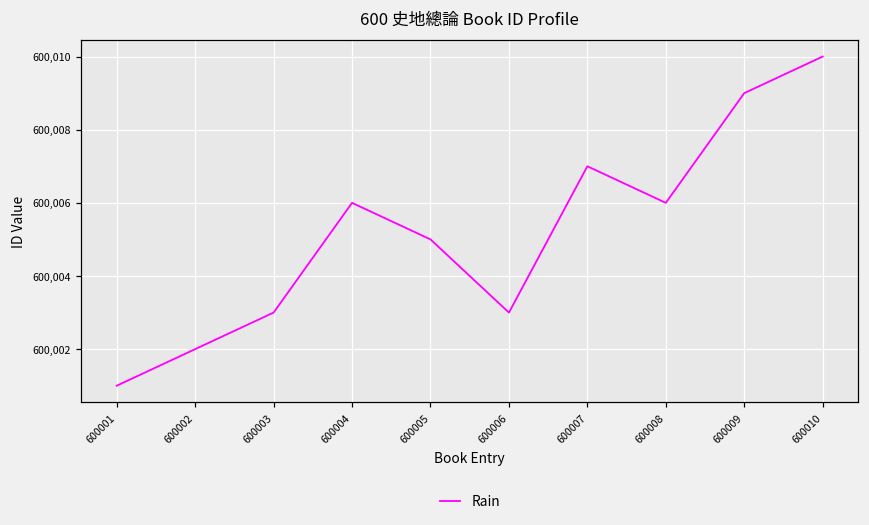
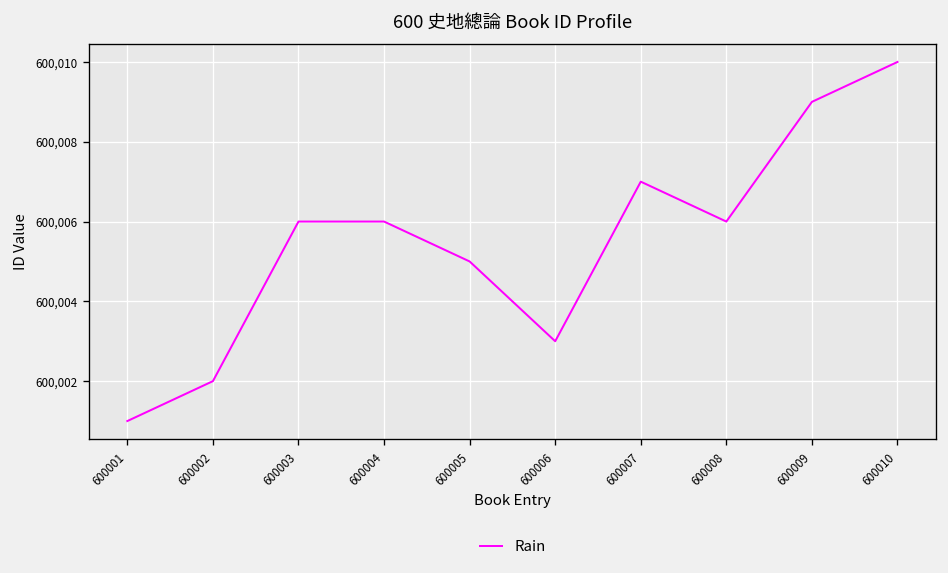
  {
    "600001": "600,001",
    "600002": "600,002",
-   "600003": "600,003",
+   "600003": "600,006",
    "600004": "600,006",
    "600005": "600,005",
    "600006": "600,003",
    "600007": "600,007",
    "600008": "600,006",
    "600009": "600,009",
    "600010": "600,010"
  }
